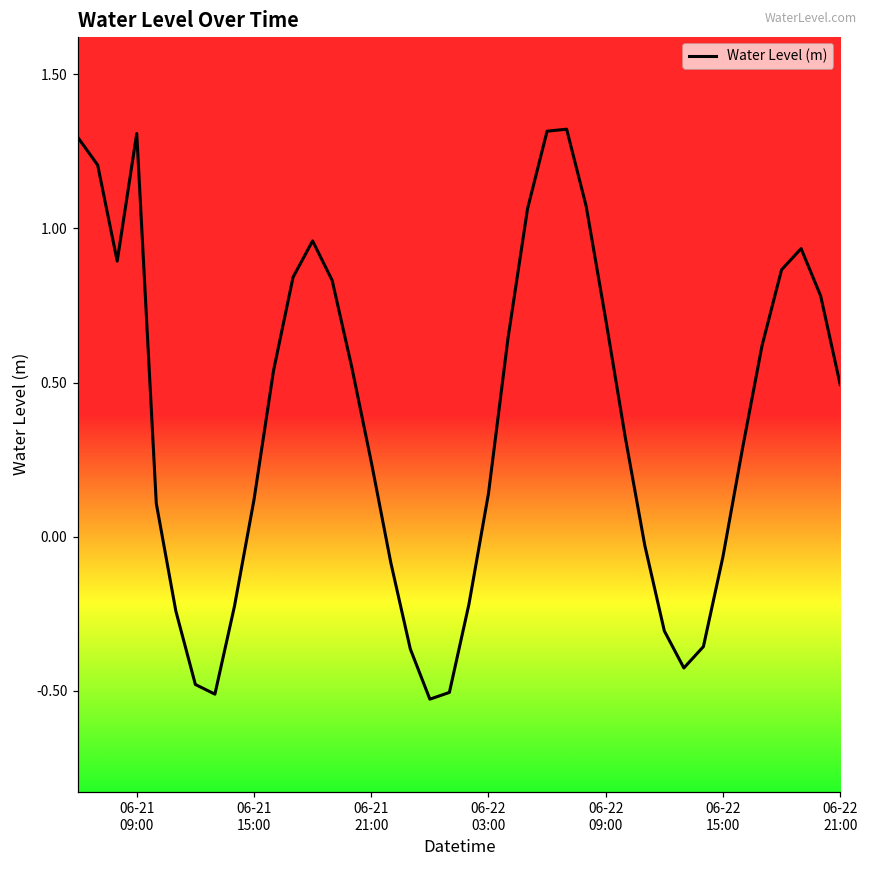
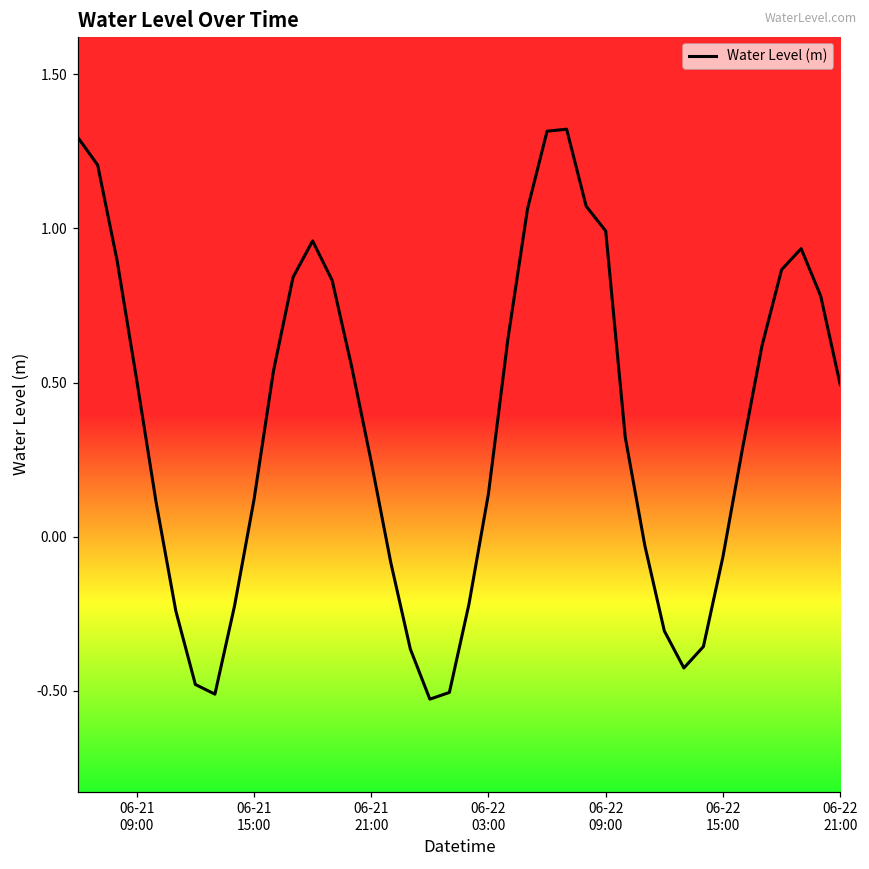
  {
-   "06-21 09:00": 1.31,
+   "06-21 09:00": 0.51,
    "06-21 15:00": 0.12,
    "06-21 21:00": 0.24,
    "06-22 03:00": 0.14,
-   "06-22 09:00": 0.70,
+   "06-22 09:00": 0.99,
    "06-22 15:00": -0.06,
    "06-22 21:00": 0.49
  }
